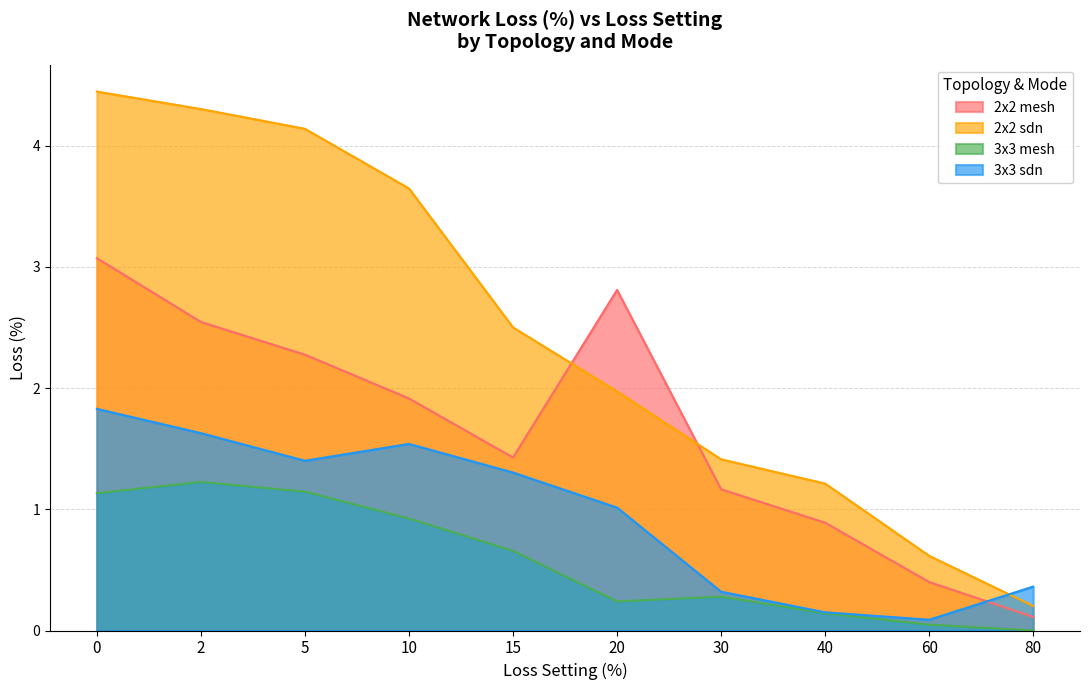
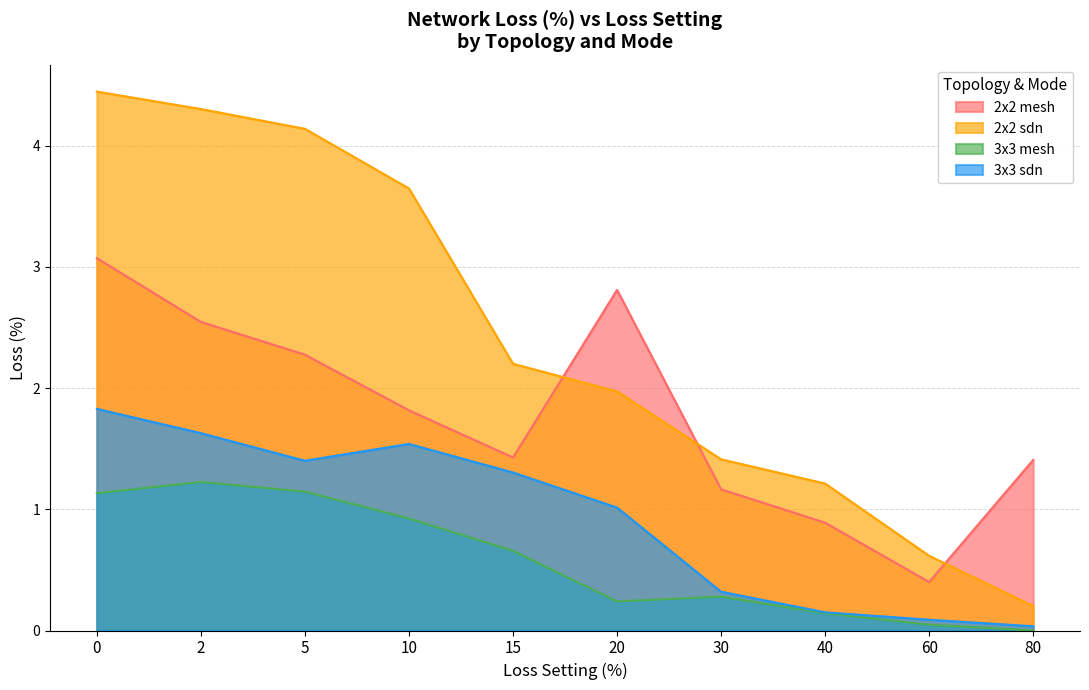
  {
    "2x2 mesh": {
      "0": 3.07,
      "2": 2.55,
      "5": 2.28,
-     "10": 1.91,
+     "10": 1.82,
      "15": 1.43,
      "20": 2.81,
      "30": 1.17,
      "40": 0.89,
      "60": 0.40,
-     "80": 0.11
+     "80": 1.41
    },
    "2x2 sdn": {
      "0": 4.45,
      "2": 4.3,
      "5": 4.14,
      "10": 3.65,
-     "15": 2.5,
+     "15": 2.2,
      "20": 1.97,
      "30": 1.4,
      "40": 1.2,
      "60": 0.6,
      "80": 0.2
    },
    "3x3 mesh": {
      "0": 1.13,
      "2": 1.23,
      "5": 1.15,
      "10": 0.92,
      "15": 0.66,
      "20": 0.24,
      "30": 0.28,
      "60": 0.05,
      "80": 0.00
    },
    "3x3 sdn": {
      "0": 1.83,
      "2": 1.63,
      "5": 1.40,
      "10": 1.54,
      "15": 1.30,
      "20": 1.01,
      "30": 0.32,
      "60": 0.09,
-     "80": 0.36
+     "80": 0.04
    }
  }
